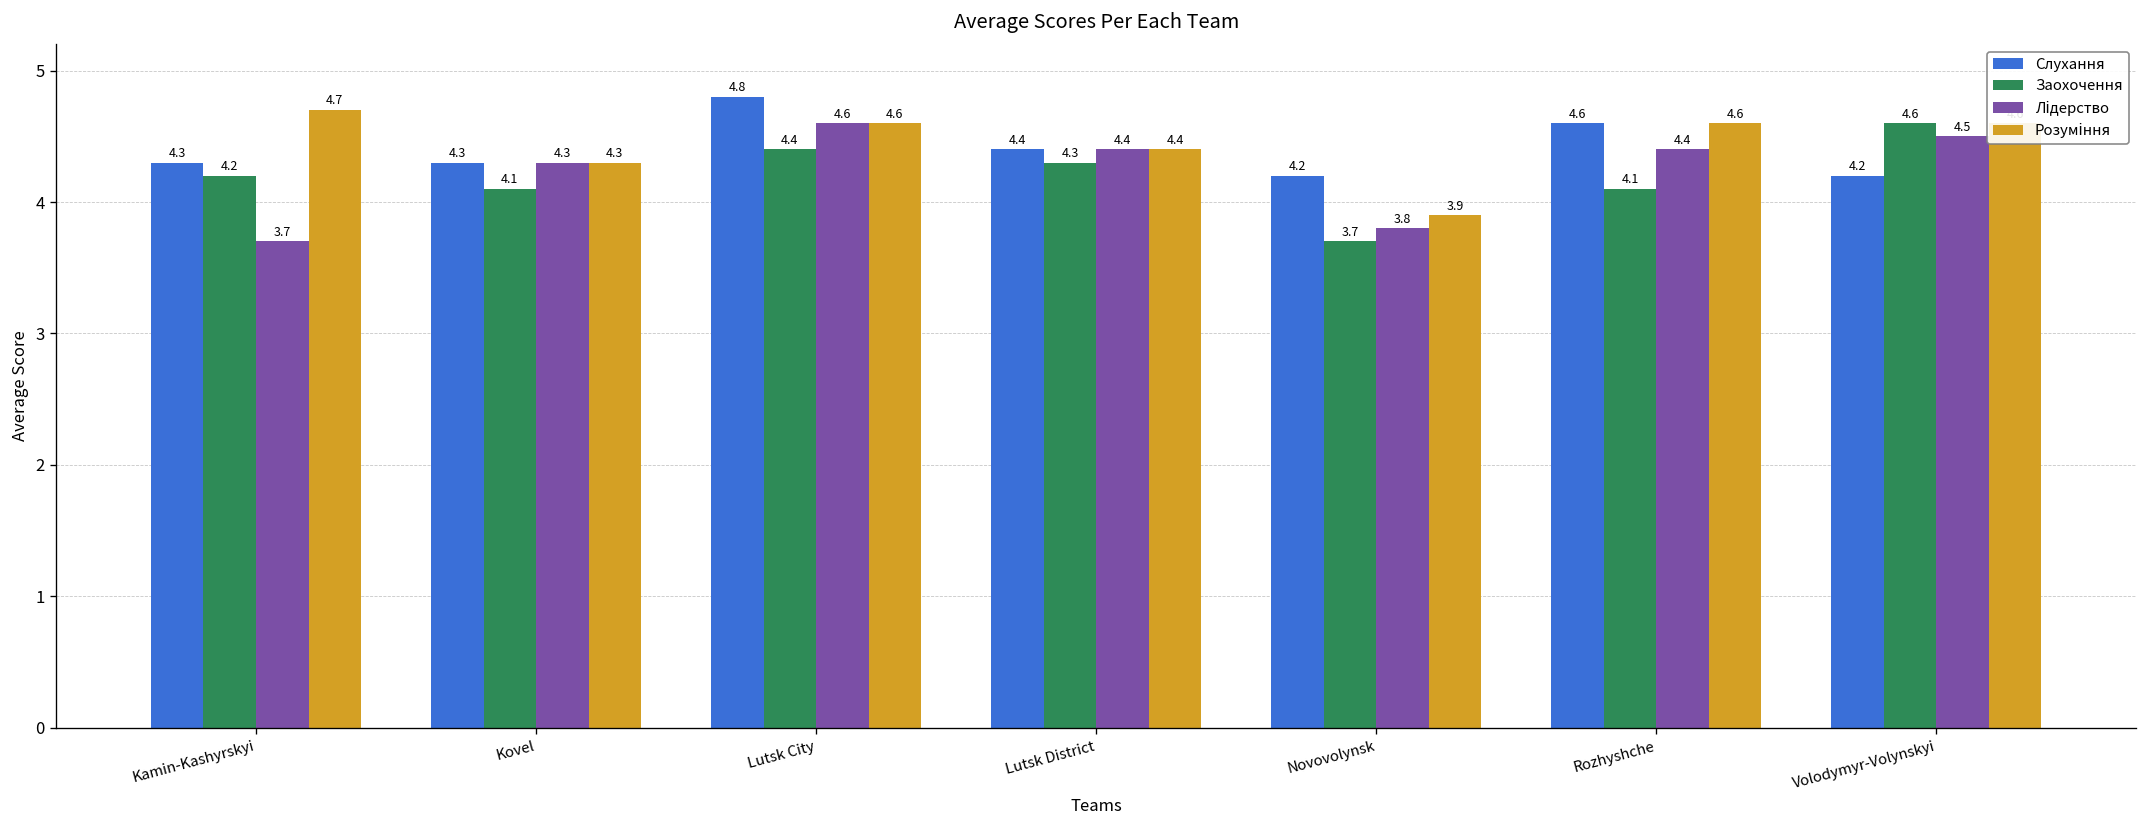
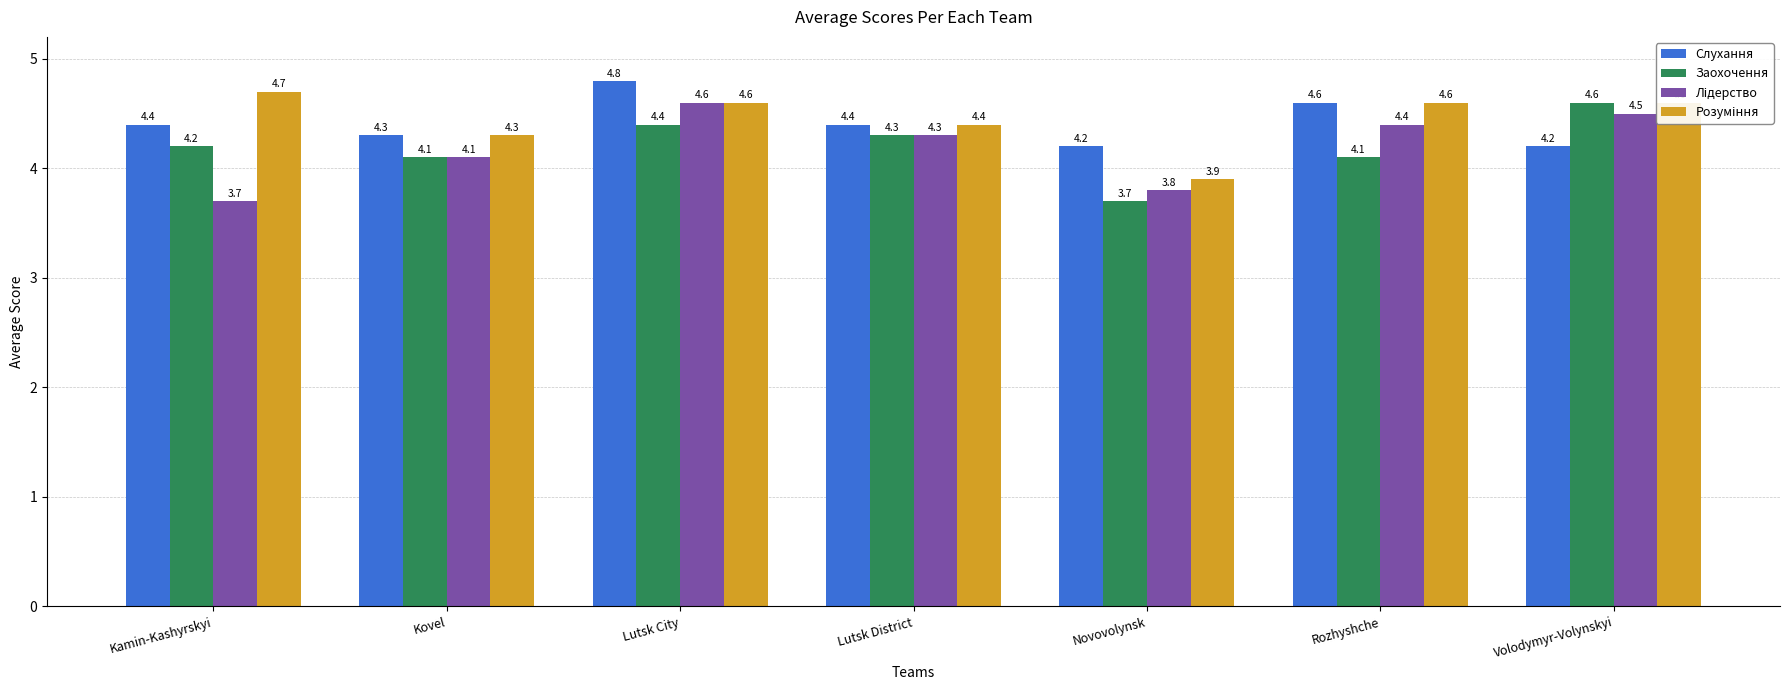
  {
    "Слухання": {
-     "Kamin-Kashyrskyi": 4.3,
+     "Kamin-Kashyrskyi": 4.4,
      "Kovel": 4.3,
      "Lutsk City": 4.8,
      "Lutsk District": 4.4,
      "Novovolynsk": 4.2,
      "Rozhyshche": 4.6,
      "Volodymyr-Volynskyi": 4.2
    },
    "Заохочення": {
      "Kamin-Kashyrskyi": 4.2,
      "Kovel": 4.1,
      "Lutsk City": 4.4,
      "Lutsk District": 4.3,
      "Novovolynsk": 3.7,
      "Rozhyshche": 4.1,
      "Volodymyr-Volynskyi": 4.6
    },
    "Лідерство": {
      "Kamin-Kashyrskyi": 3.7,
-     "Kovel": 4.3,
+     "Kovel": 4.1,
      "Lutsk City": 4.6,
-     "Lutsk District": 4.4,
+     "Lutsk District": 4.3,
      "Novovolynsk": 3.8,
      "Rozhyshche": 4.4,
      "Volodymyr-Volynskyi": 4.5
    },
    "Розуміння": {
      "Kamin-Kashyrskyi": 4.7,
      "Kovel": 4.3,
      "Lutsk City": 4.6,
      "Lutsk District": 4.4,
      "Novovolynsk": 3.9,
      "Rozhyshche": 4.6
    }
  }
